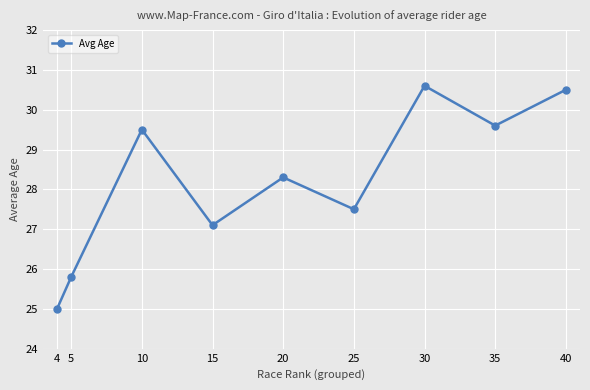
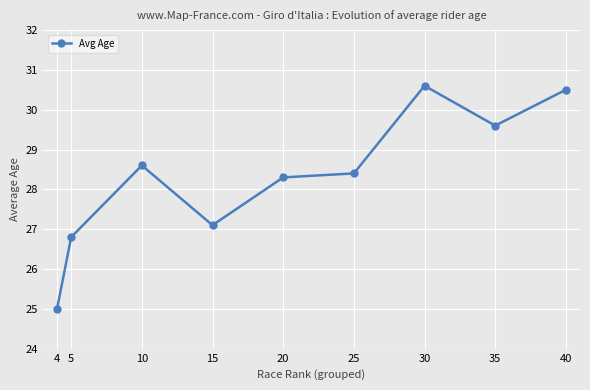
  {
    "4": 25.0,
-   "5": 25.8,
-   "10": 29.5,
+   "5": 26.8,
+   "10": 28.6,
    "15": 27.1,
    "20": 28.3,
-   "25": 27.5,
+   "25": 28.4,
    "30": 30.6,
    "35": 29.6,
    "40": 30.5
  }
